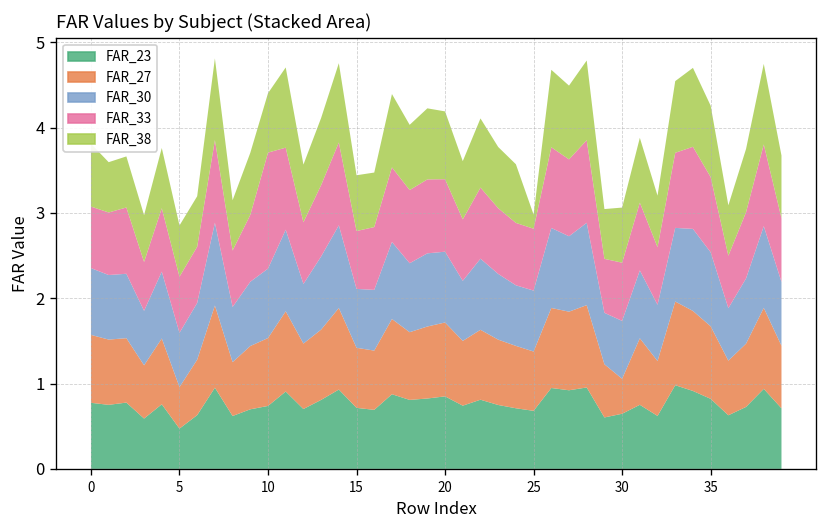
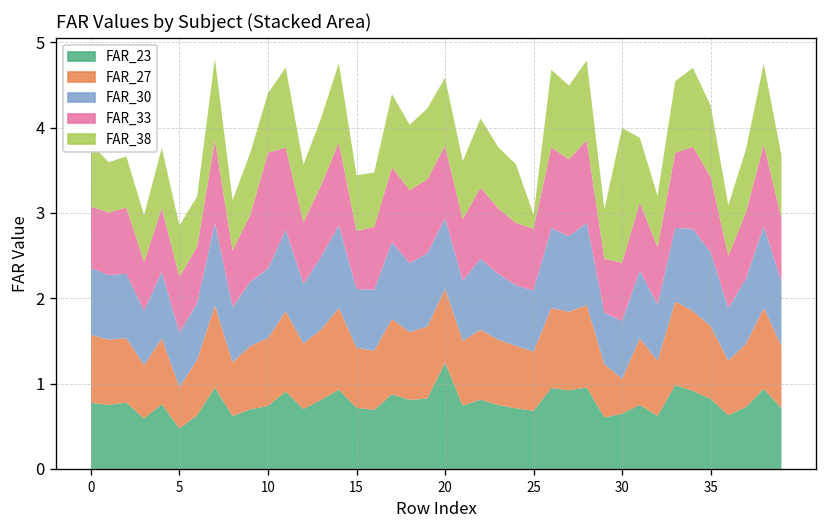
  {
    "FAR_23": {
      "0": 0.8,
      "5": 0.5,
      "10": 0.7,
      "15": 0.7,
-     "20": 0.8,
+     "20": 1.2,
      "25": 0.7,
      "30": 0.6,
      "35": 0.8
    },
    "FAR_27": {
      "0": 0.8,
      "5": 0.5,
      "10": 0.8,
      "15": 0.7,
      "20": 0.9,
      "25": 0.7,
      "30": 0.4,
      "35": 0.9
    },
    "FAR_30": {
      "0": 0.8,
      "5": 0.6,
      "10": 0.8,
      "15": 0.7,
      "20": 0.8,
      "25": 0.7,
      "30": 0.7,
      "35": 0.9
    },
    "FAR_33": {
      "0": 0.7,
      "5": 0.7,
      "10": 1.4,
      "15": 0.7,
      "20": 0.8,
      "25": 0.7,
      "30": 0.7,
      "35": 0.9
    },
    "FAR_38": {
      "0": 0.7,
      "5": 0.6,
      "10": 0.7,
      "15": 0.7,
      "20": 0.8,
      "25": 0.2,
-     "30": 0.6,
+     "30": 1.6,
      "35": 0.8
    }
  }
